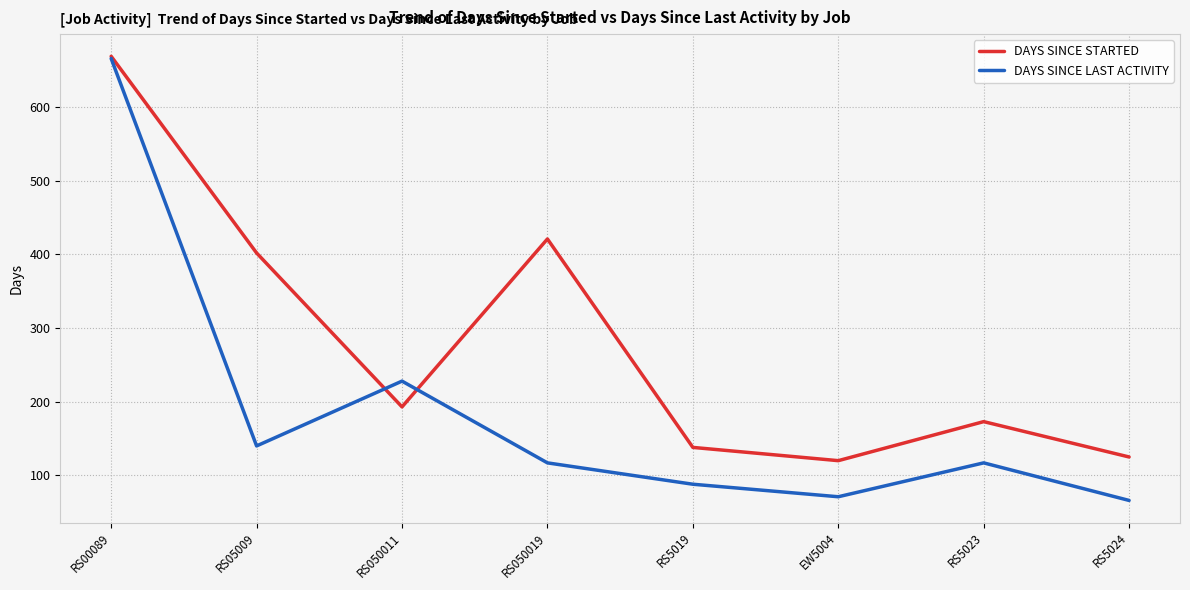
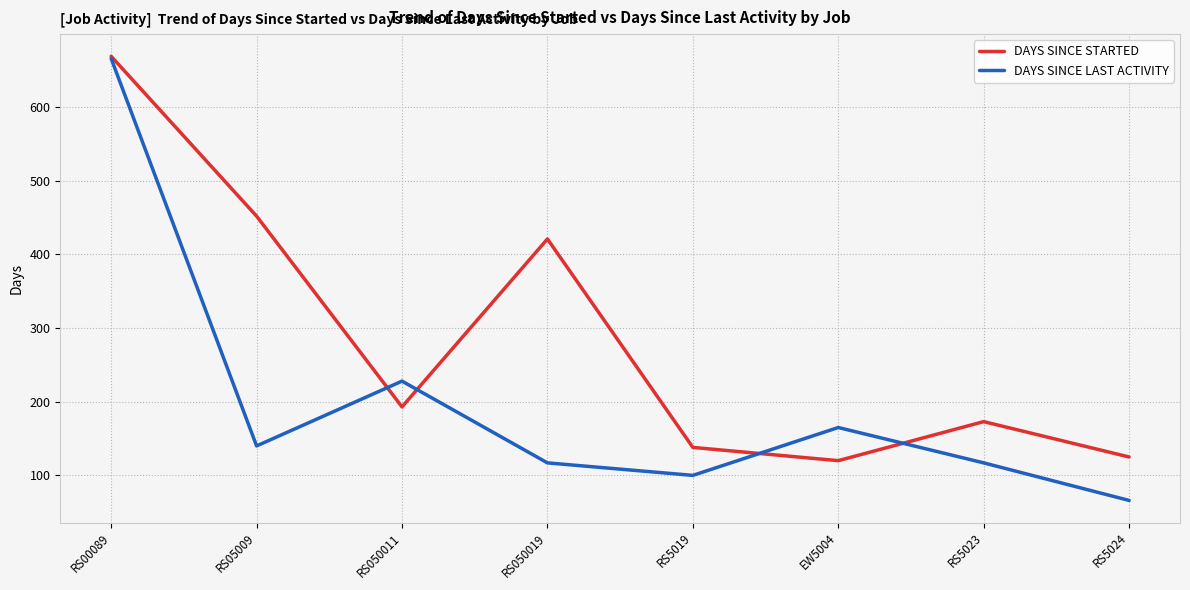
  {
    "DAYS SINCE STARTED": {
-     "RS05009": 400,
+     "RS05009": 450,
      "RS050011": 190,
      "RS050019": 420,
      "RS5019": 140,
      "EW5004": 120,
      "RS5023": 170,
      "RS5024": 130
    },
    "DAYS SINCE LAST ACTIVITY": {
      "RS05009": 140,
      "RS050011": 230,
      "RS050019": 120,
-     "RS5019": 90,
-     "EW5004": 70,
+     "RS5019": 100,
+     "EW5004": 170,
      "RS5023": 120,
      "RS5024": 70
    }
  }
